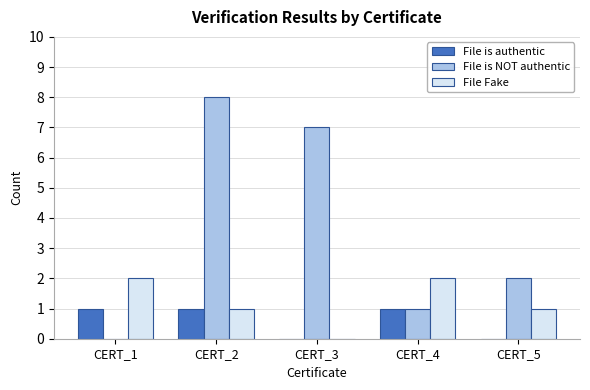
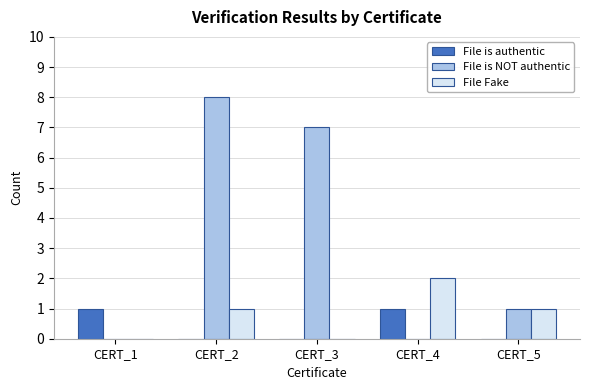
  {
    "File is authentic": {
      "CERT_1": 1,
-     "CERT_2": 1,
+     "CERT_2": 0,
      "CERT_3": 0,
      "CERT_4": 1,
      "CERT_5": 0
    },
    "File is NOT authentic": {
      "CERT_1": 0,
      "CERT_2": 8,
      "CERT_3": 7,
-     "CERT_4": 1,
-     "CERT_5": 2
+     "CERT_4": 0,
+     "CERT_5": 1
    },
    "File Fake": {
-     "CERT_1": 2,
+     "CERT_1": 0,
      "CERT_2": 1,
      "CERT_3": 0,
      "CERT_4": 2,
      "CERT_5": 1
    }
  }
